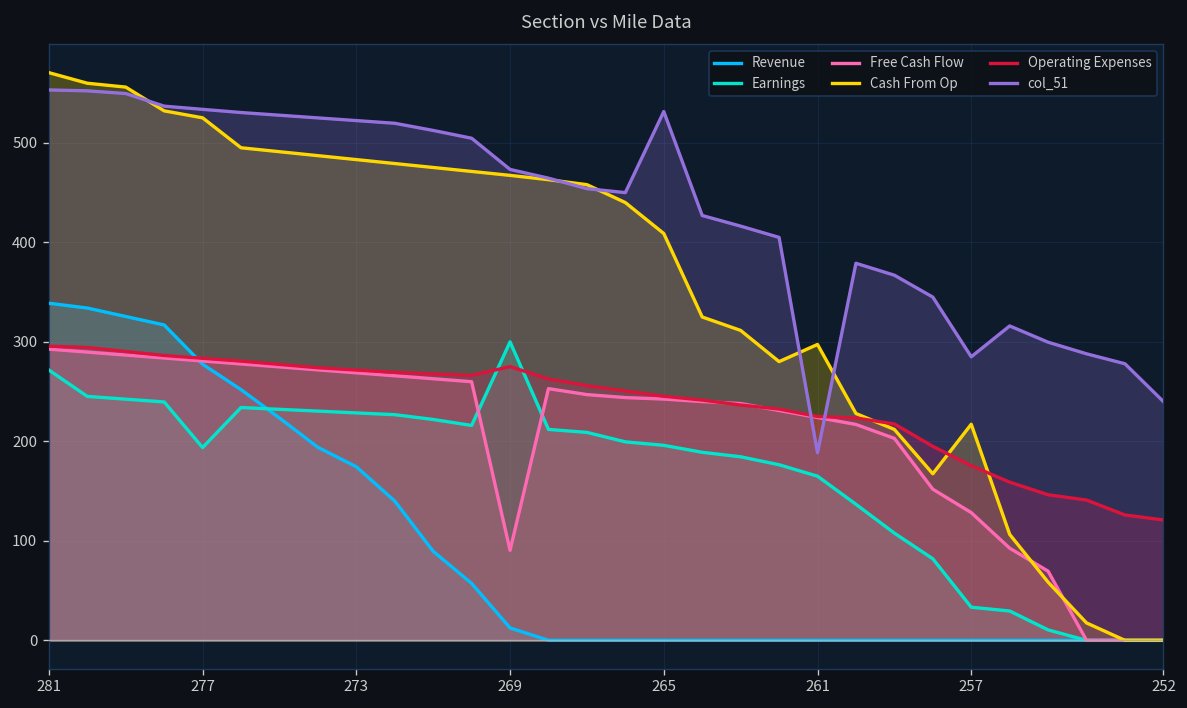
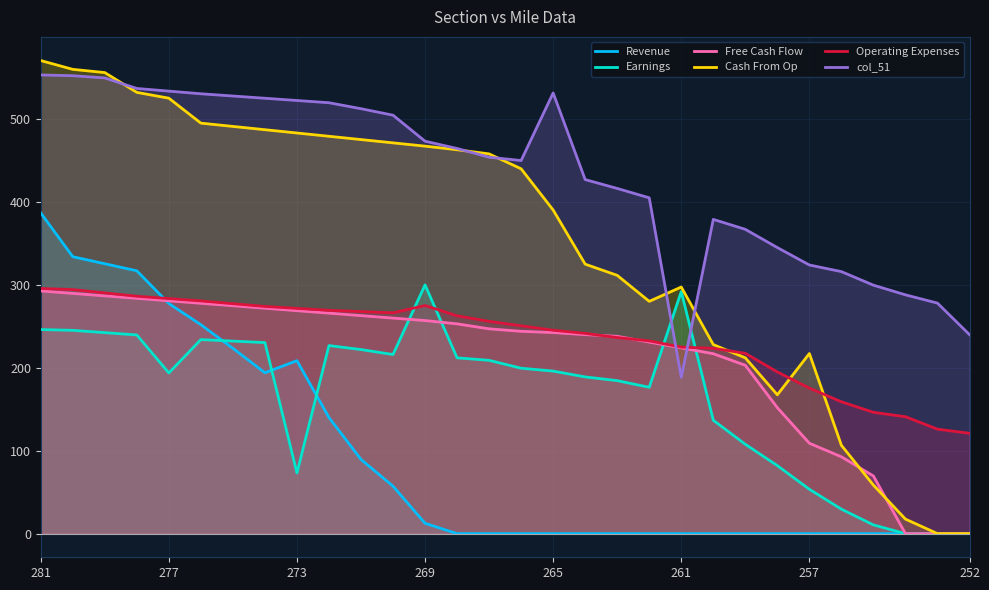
  {
    "Revenue": {
-     "281": 340,
+     "281": 390,
      "277": 280,
-     "273": 170,
+     "273": 210,
      "269": 10,
      "265": 0,
      "261": 0,
      "257": 0
    },
    "Earnings": {
-     "281": 270,
+     "281": 250,
      "277": 190,
-     "273": 230,
+     "273": 70,
      "269": 300,
      "265": 200,
-     "261": 170,
-     "257": 30
+     "261": 290,
+     "257": 50
    },
    "Free Cash Flow": {
-     "269": 90,
-     "257": 130
+     "269": 260,
+     "257": 110
    },
    "Cash From Op": {
      "281": 570,
      "277": 530,
      "273": 480,
      "269": 470,
-     "265": 410,
+     "265": 390,
      "261": 300,
      "257": 220
    },
    "Operating Expenses": {
      "269": 280,
      "257": 180,
      "252": 120
    },
    "col_51": {
      "281": 550,
      "277": 530,
      "273": 520,
      "269": 470,
      "265": 530,
      "261": 190,
-     "257": 290,
+     "257": 320,
      "252": 240
    }
  }
